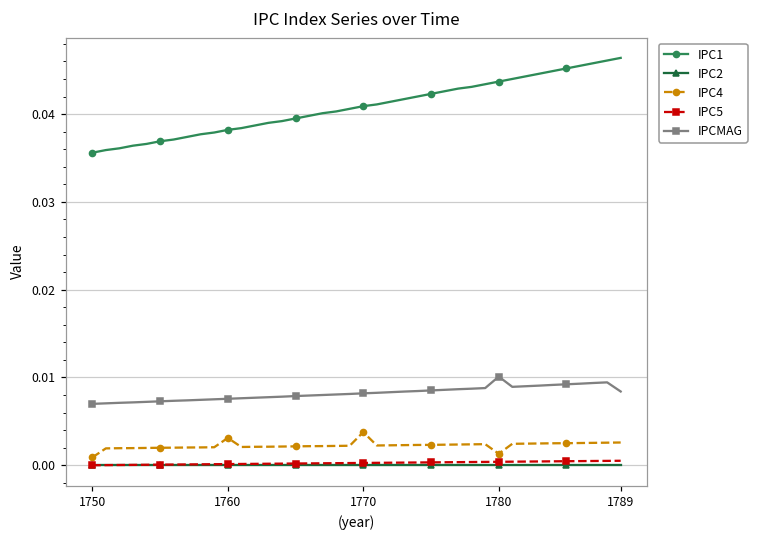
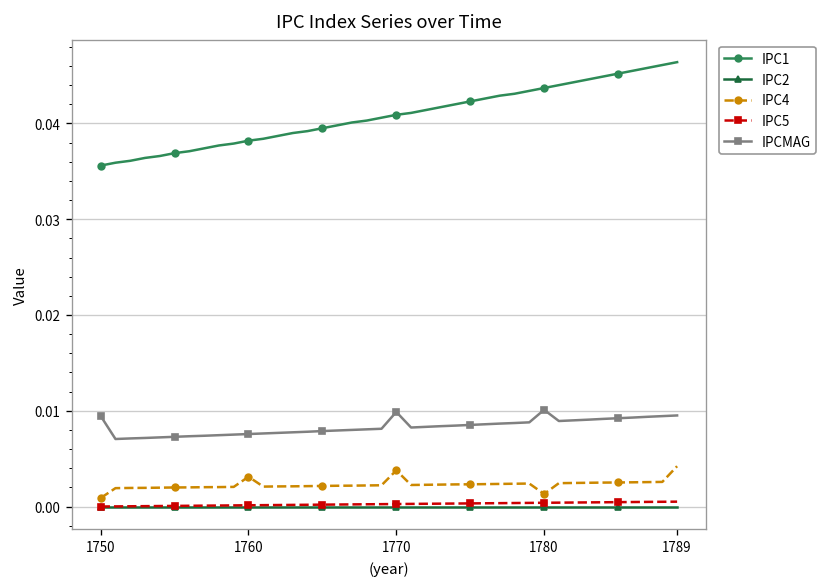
  {
    "IPC4": {
      "1750": 0.001,
      "1760": 0.003,
      "1770": 0.004,
      "1780": 0.001,
-     "1789": 0.003
+     "1789": 0.004
    },
    "IPC5": {
      "1780": 0.000,
      "1789": 0.001
    },
    "IPCMAG": {
-     "1750": 0.007,
+     "1750": 0.009,
      "1760": 0.008,
-     "1770": 0.008,
+     "1770": 0.010,
      "1780": 0.010,
-     "1789": 0.008
+     "1789": 0.010
    }
  }
